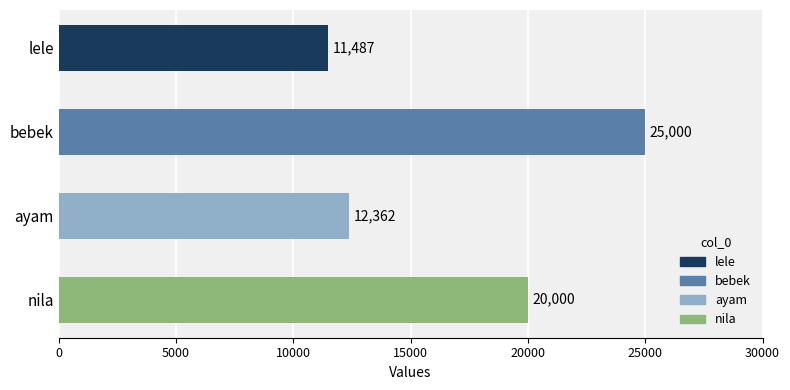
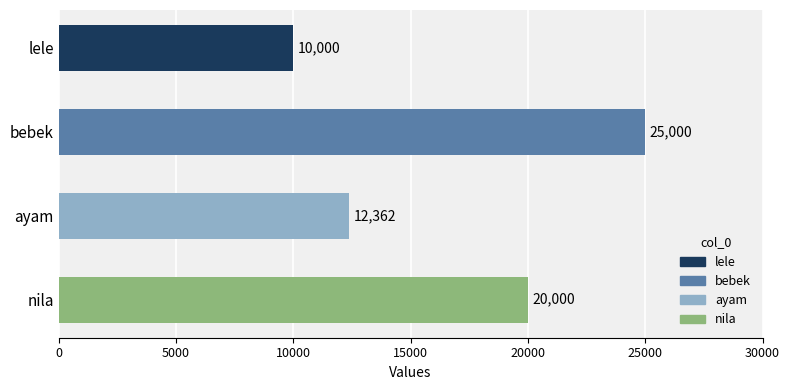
  {
-   "lele": "11,487",
+   "lele": "10,000",
    "bebek": "25,000",
    "ayam": "12,362",
    "nila": "20,000"
  }
